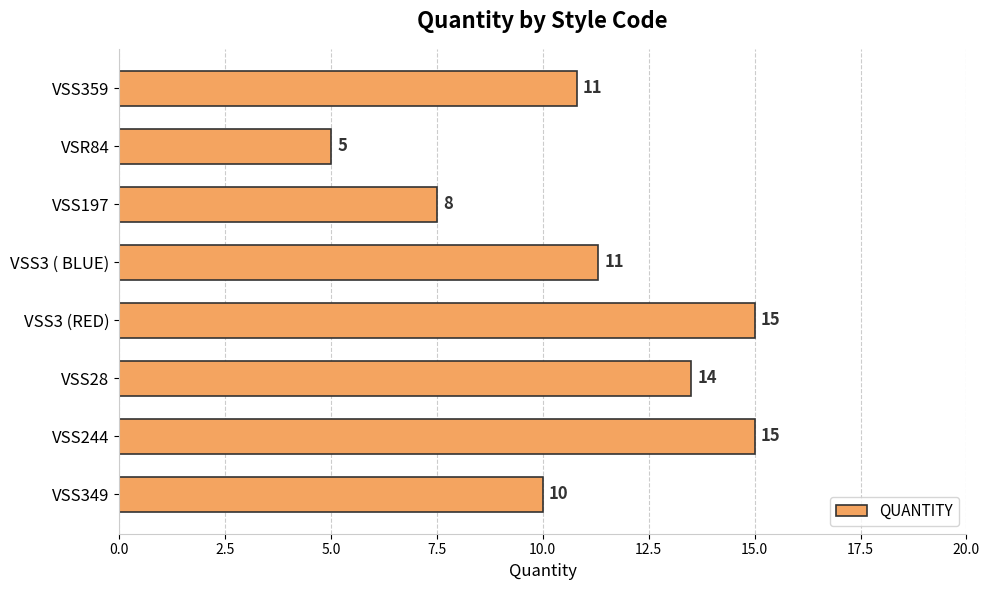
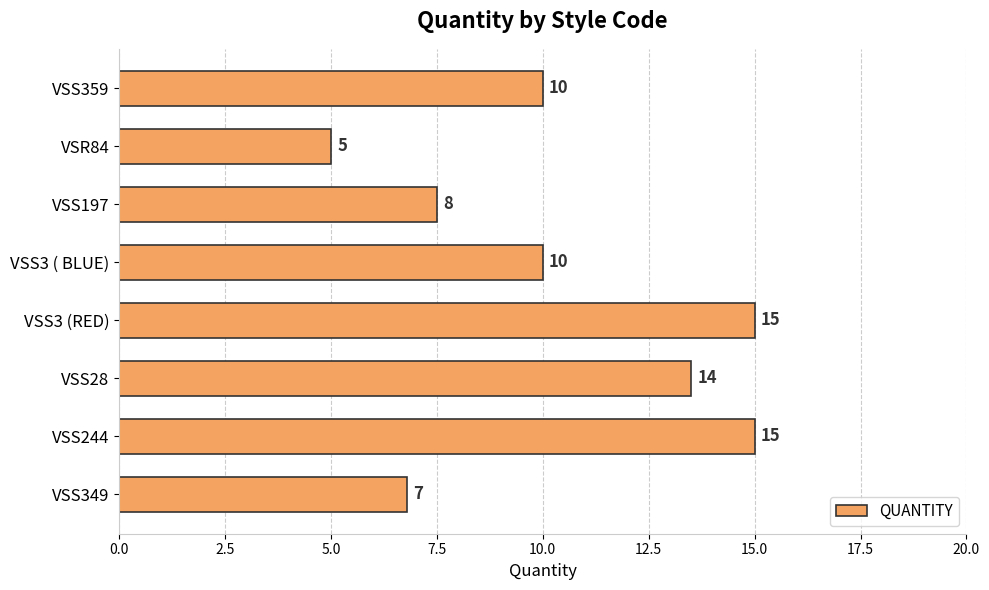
  {
-   "VSS359": 11,
+   "VSS359": 10,
    "VSR84": 5,
    "VSS197": 8,
-   "VSS3 ( BLUE)": 11,
+   "VSS3 ( BLUE)": 10,
    "VSS3 (RED)": 15,
    "VSS28": 14,
    "VSS244": 15,
-   "VSS349": 10
+   "VSS349": 7
  }
